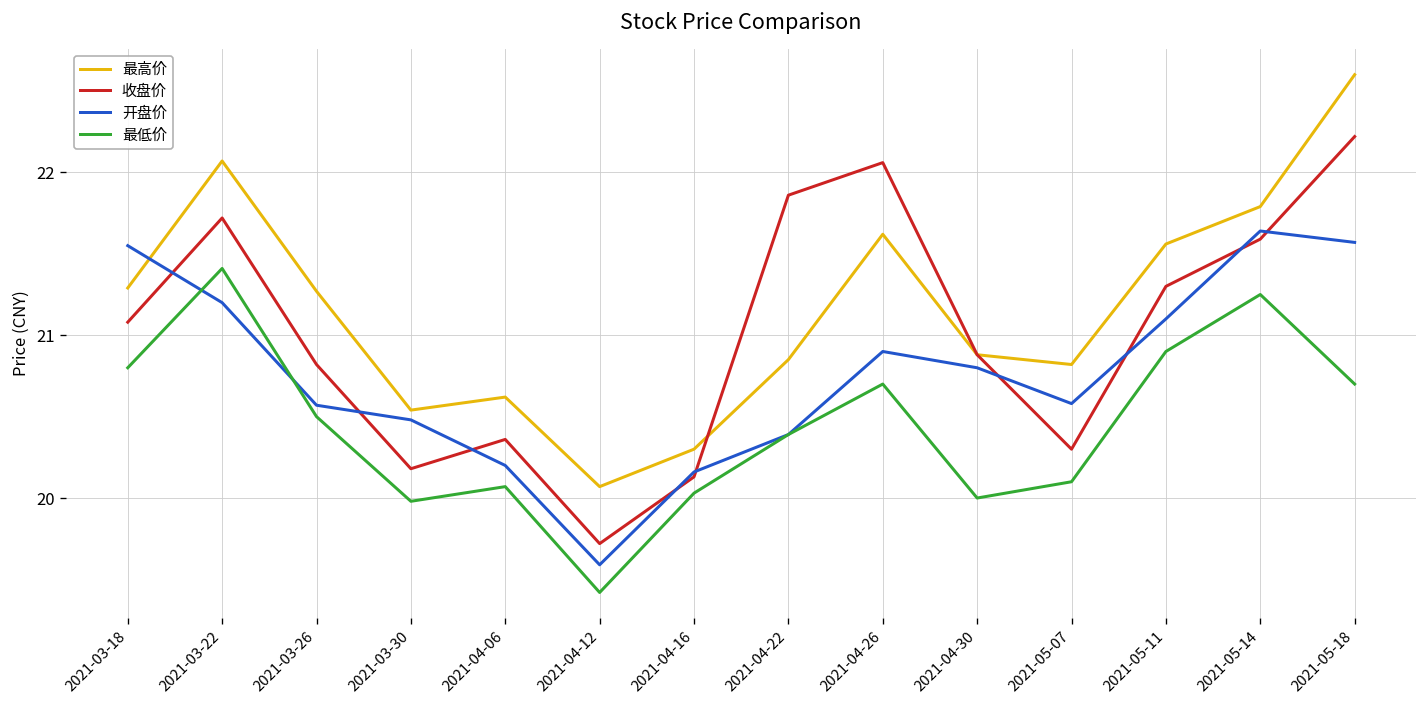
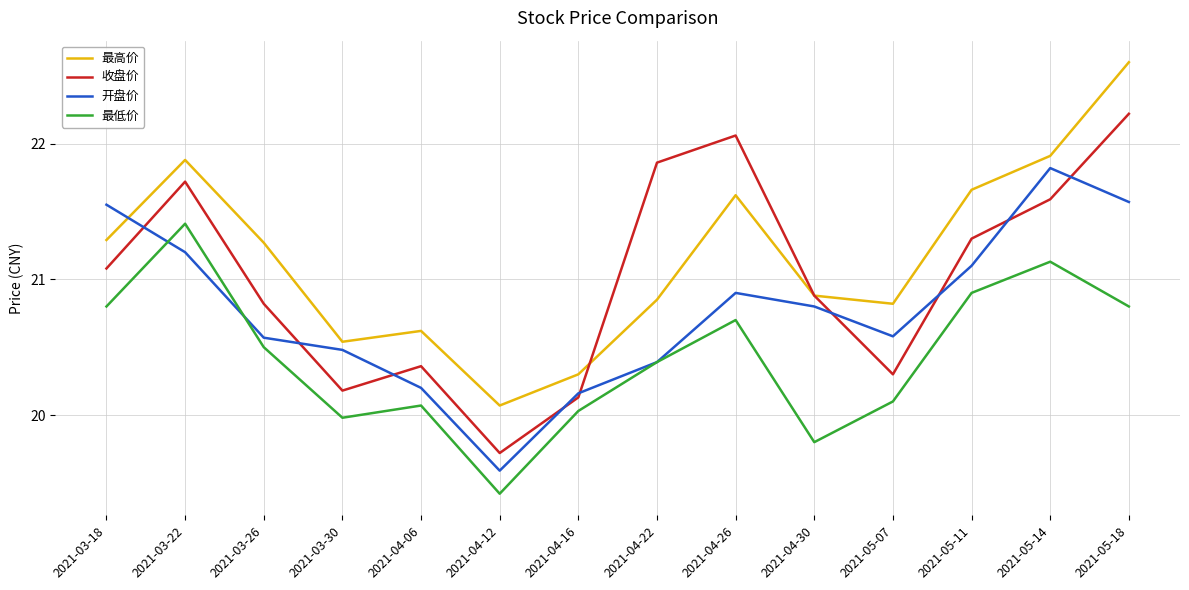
  {
    "最高价": {
      "2021-03-18": 21.29,
-     "2021-03-22": 22.07,
+     "2021-03-22": 21.88,
      "2021-03-26": 21.27,
      "2021-03-30": 20.54,
      "2021-04-06": 20.62,
      "2021-04-12": 20.07,
      "2021-04-16": 20.30,
      "2021-04-22": 20.85,
      "2021-04-26": 21.62,
      "2021-05-07": 20.82,
-     "2021-05-11": 21.56,
-     "2021-05-14": 21.79,
+     "2021-05-11": 21.66,
+     "2021-05-14": 21.91,
      "2021-05-18": 22.60
    },
    "收盘价": {
      "2021-03-18": 21.08,
      "2021-03-22": 21.72,
      "2021-03-26": 20.82,
      "2021-03-30": 20.18,
      "2021-04-06": 20.36,
      "2021-04-12": 19.72,
      "2021-04-16": 20.13,
      "2021-04-22": 21.86,
      "2021-04-26": 22.06,
      "2021-05-07": 20.30,
      "2021-05-11": 21.30,
      "2021-05-14": 21.59,
      "2021-05-18": 22.22
    },
    "开盘价": {
      "2021-03-18": 21.55,
      "2021-03-22": 21.20,
      "2021-03-26": 20.57,
      "2021-03-30": 20.48,
      "2021-04-06": 20.20,
      "2021-04-12": 19.59,
      "2021-04-16": 20.16,
      "2021-04-26": 20.90,
      "2021-04-30": 20.80,
      "2021-05-07": 20.58,
      "2021-05-11": 21.10,
-     "2021-05-14": 21.64,
+     "2021-05-14": 21.82,
      "2021-05-18": 21.57
    },
    "最低价": {
      "2021-03-18": 20.80,
      "2021-03-22": 21.41,
      "2021-03-26": 20.50,
      "2021-03-30": 19.98,
      "2021-04-06": 20.07,
      "2021-04-12": 19.42,
      "2021-04-16": 20.03,
      "2021-04-26": 20.70,
-     "2021-04-30": 20.0,
+     "2021-04-30": 19.8,
      "2021-05-07": 20.10,
      "2021-05-11": 20.90,
-     "2021-05-14": 21.25,
-     "2021-05-18": 20.7
+     "2021-05-14": 21.13,
+     "2021-05-18": 20.8
    }
  }
